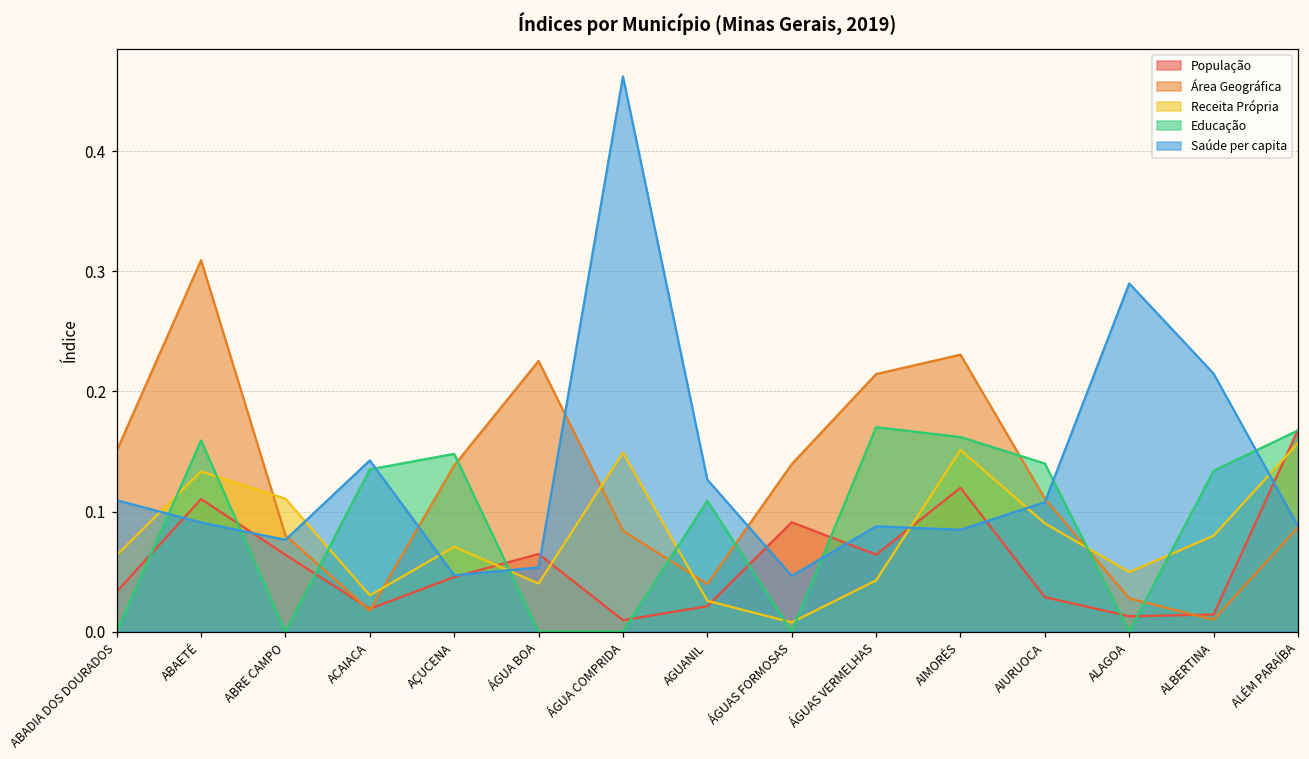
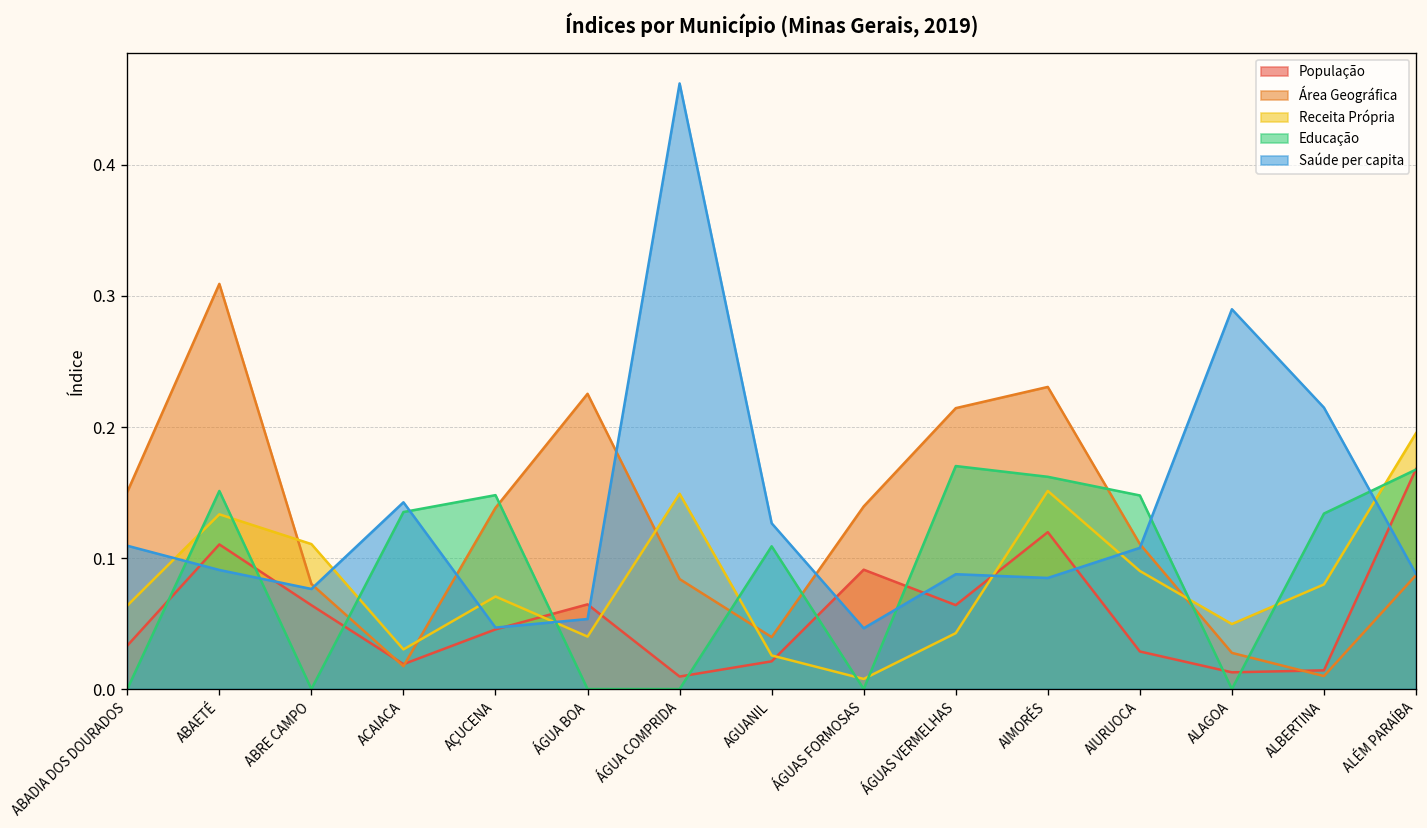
  {
    "Receita Própria": {
      "ABADIA DOS DOURADOS": 0.064,
      "ABAETÉ": 0.133,
      "ABRE CAMPO": 0.111,
      "ACAIACA": 0.030,
      "AÇUCENA": 0.071,
      "ÁGUA BOA": 0.040,
      "ÁGUA COMPRIDA": 0.149,
      "AGUANIL": 0.026,
      "ÁGUAS FORMOSAS": 0.008,
      "ÁGUAS VERMELHAS": 0.043,
      "AIMORÉS": 0.151,
      "AIURUOCA": 0.090,
      "ALAGOA": 0.050,
      "ALBERTINA": 0.080,
-     "ALÉM PARAÍBA": 0.157
+     "ALÉM PARAÍBA": 0.195
    },
    "Educação": {
      "ABADIA DOS DOURADOS": 0.000,
-     "ABAETÉ": 0.159,
+     "ABAETÉ": 0.151,
      "ABRE CAMPO": 0.000,
      "ACAIACA": 0.135,
      "AÇUCENA": 0.148,
      "ÁGUA BOA": 0.000,
      "ÁGUA COMPRIDA": 0.000,
      "AGUANIL": 0.109,
      "ÁGUAS FORMOSAS": 0.000,
      "ÁGUAS VERMELHAS": 0.170,
      "AIMORÉS": 0.162,
-     "AIURUOCA": 0.140,
+     "AIURUOCA": 0.148,
      "ALAGOA": 0.000,
      "ALBERTINA": 0.134
    },
    "Saúde per capita": {
      "ABADIA DOS DOURADOS": 0.109,
      "ABAETÉ": 0.091,
      "ABRE CAMPO": 0.076,
      "ACAIACA": 0.143,
      "ÁGUA BOA": 0.053,
      "ÁGUA COMPRIDA": 0.462,
      "AGUANIL": 0.127,
      "ÁGUAS FORMOSAS": 0.046,
      "ÁGUAS VERMELHAS": 0.088,
      "AIMORÉS": 0.085,
      "AIURUOCA": 0.108,
      "ALAGOA": 0.290,
      "ALBERTINA": 0.215
    }
  }
